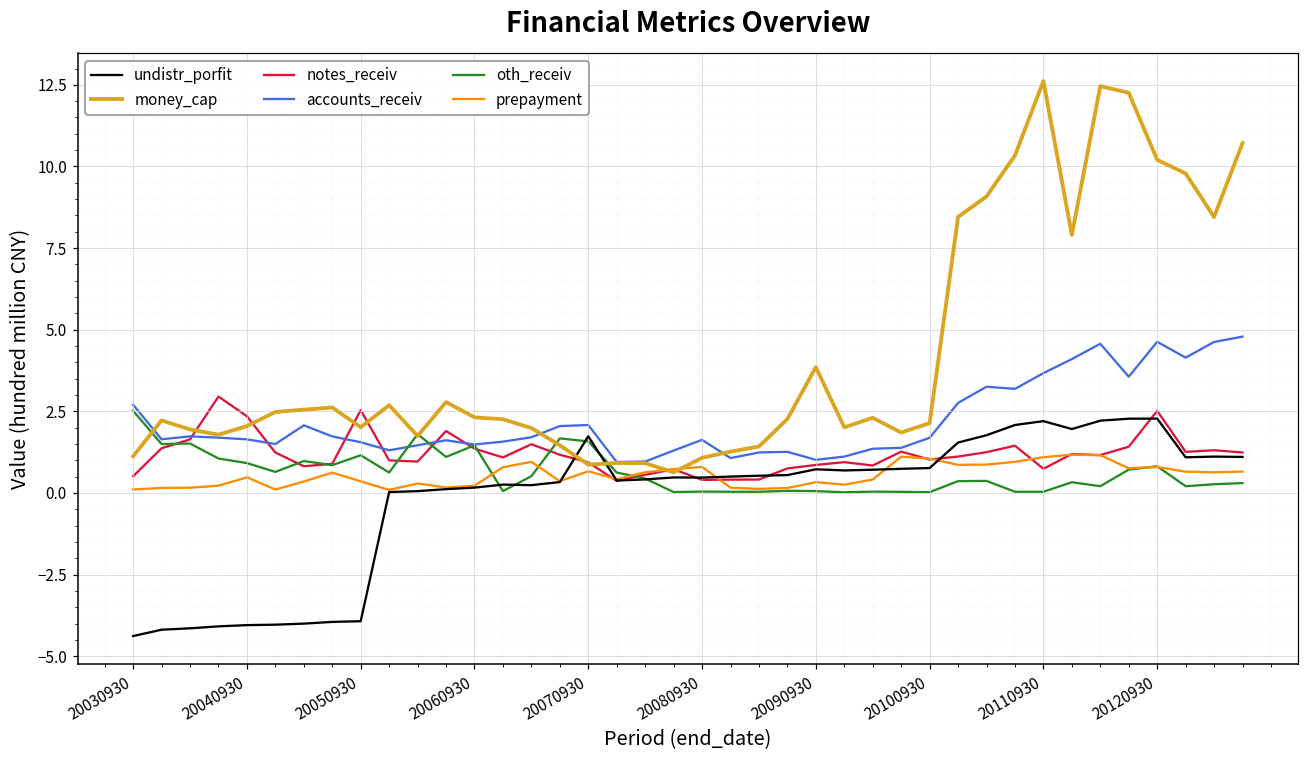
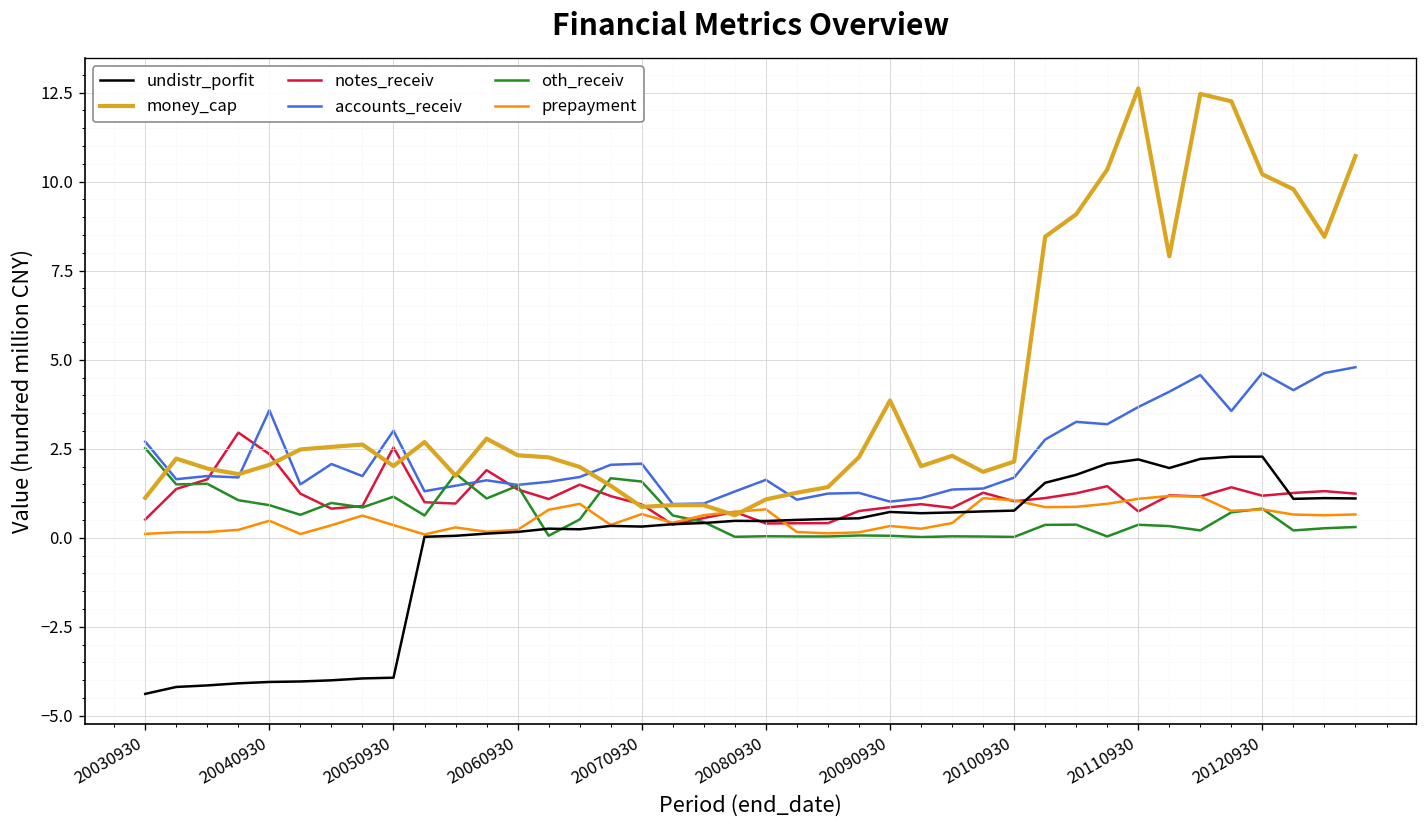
  {
    "undistr_porfit": {
      "20030930": -4.4,
      "20040930": -4.0,
      "20050930": -3.9,
-     "20070930": 1.7,
+     "20070930": 0.3,
      "20090930": 0.7,
      "20100930": 0.8,
      "20110930": 2.2,
      "20120930": 2.3
    },
    "notes_receiv": {
      "20030930": 0.5,
      "20040930": 2.3,
      "20050930": 2.5,
      "20060930": 1.4,
      "20090930": 0.9,
      "20110930": 0.7,
-     "20120930": 2.5
+     "20120930": 1.2
    },
    "accounts_receiv": {
      "20030930": 2.7,
-     "20040930": 1.6,
-     "20050930": 1.6,
+     "20040930": 3.6,
+     "20050930": 3.0,
      "20070930": 2.1,
      "20080930": 1.6,
      "20090930": 1.0,
      "20100930": 1.7,
      "20110930": 3.7,
      "20120930": 4.6
    },
    "oth_receiv": {
      "20030930": 2.5,
      "20040930": 0.9,
      "20050930": 1.2,
      "20070930": 1.6,
      "20080930": 0.0,
      "20090930": 0.1,
      "20100930": 0.0,
-     "20110930": 0.0
+     "20110930": 0.4
    }
  }
